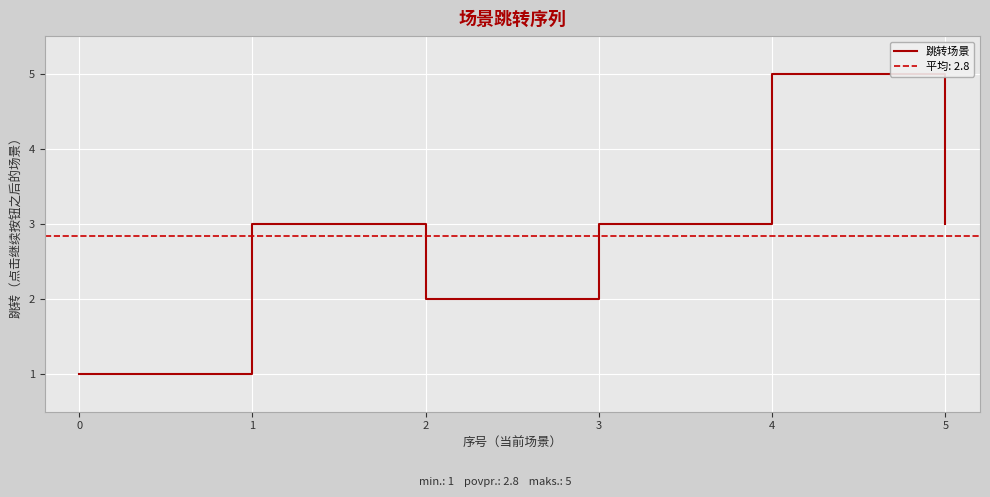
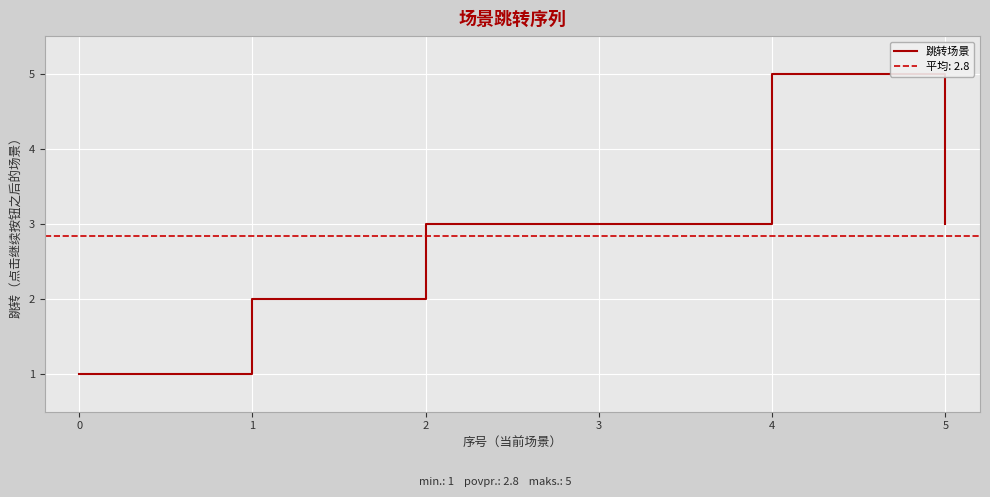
  {
    "0": 1,
-   "1": 3,
-   "2": 2,
+   "1": 2,
+   "2": 3,
    "3": 3,
    "4": 5,
    "5": 3
  }
